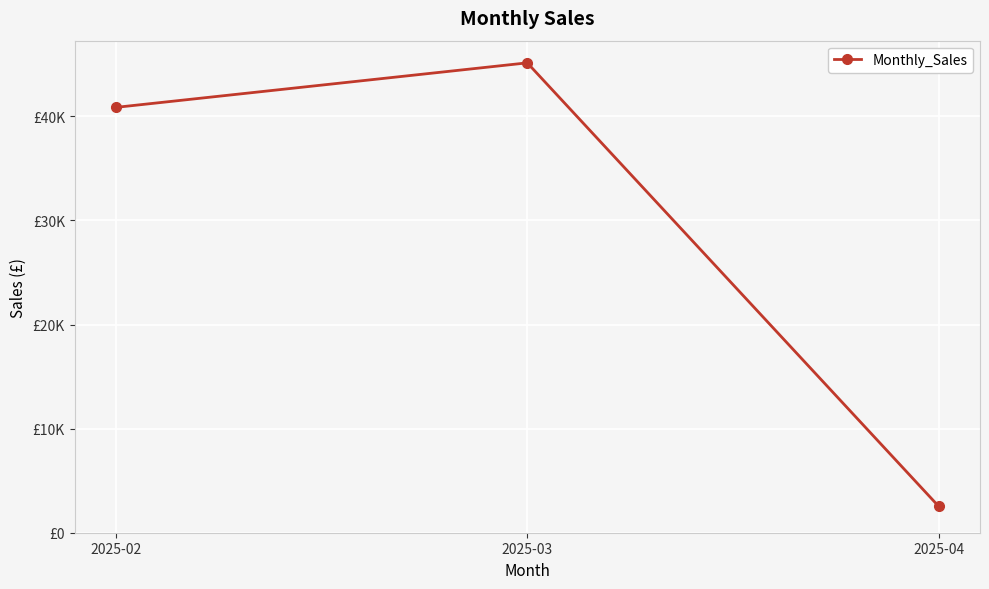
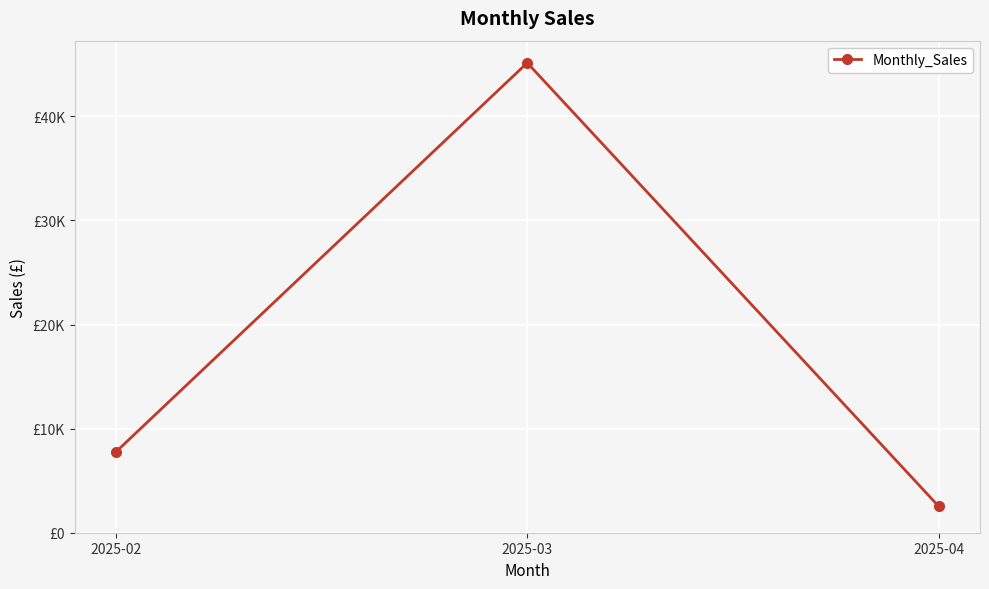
  {
-   "2025-02": "£40900",
+   "2025-02": "£7700",
    "2025-03": "£45100",
    "2025-04": "£2500"
  }
